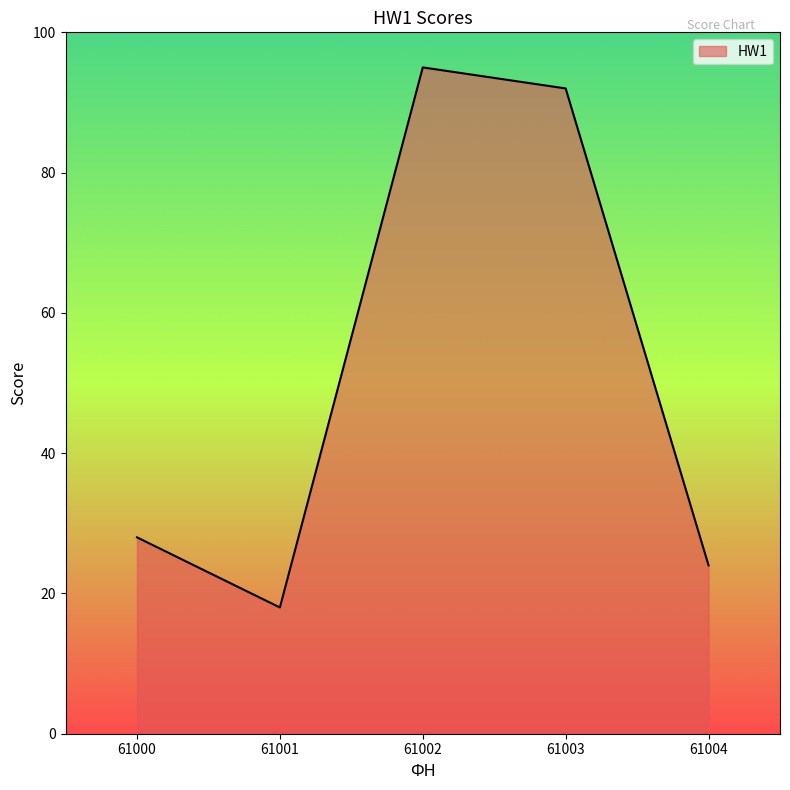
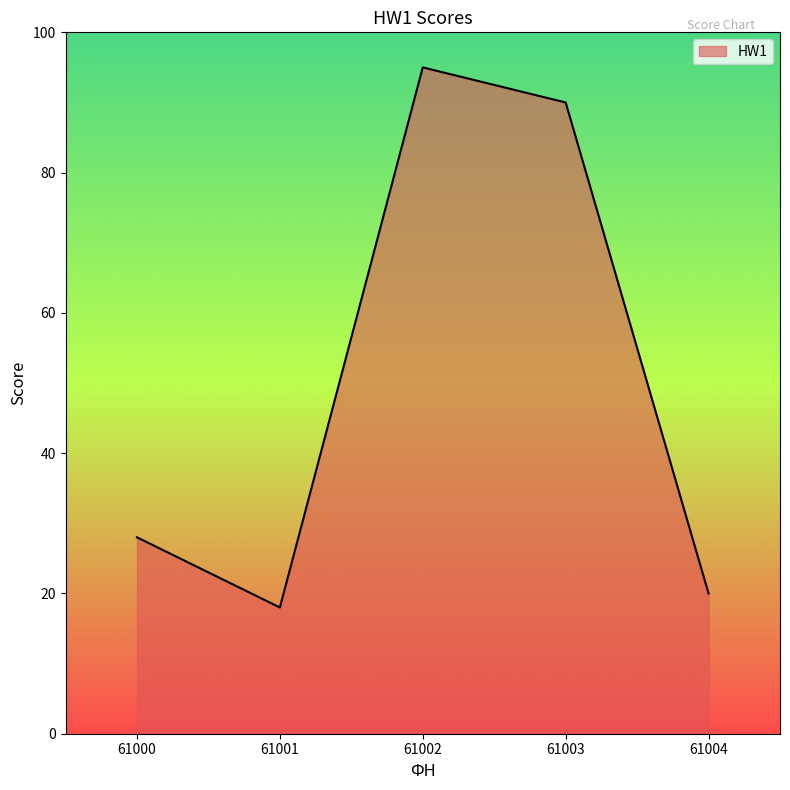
  {
    "61000": 28,
    "61001": 18,
    "61002": 95,
-   "61003": 92,
-   "61004": 24
+   "61003": 90,
+   "61004": 20
  }
